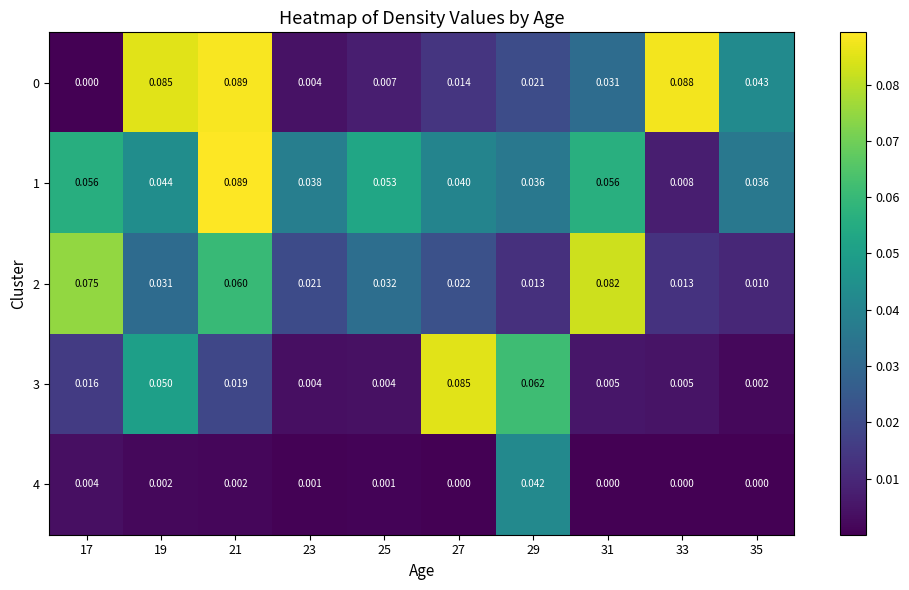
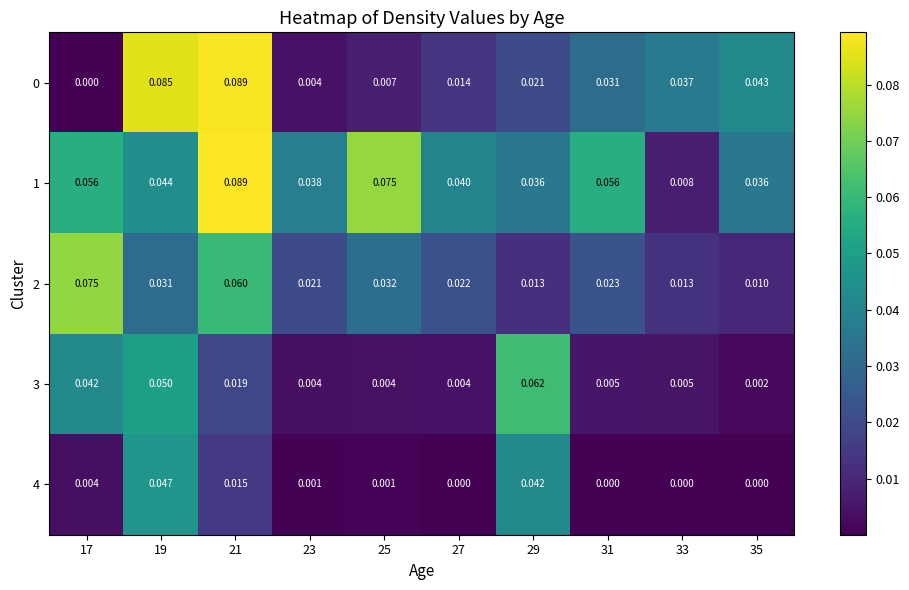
  {
    "0": {
      "17": 0.000,
      "19": 0.085,
      "21": 0.089,
      "23": 0.004,
      "25": 0.007,
      "27": 0.014,
      "29": 0.021,
      "31": 0.031,
-     "33": 0.088,
+     "33": 0.037,
      "35": 0.043
    },
    "1": {
      "17": 0.056,
      "19": 0.044,
      "21": 0.089,
      "23": 0.038,
-     "25": 0.053,
+     "25": 0.075,
      "27": 0.040,
      "29": 0.036,
      "31": 0.056,
      "33": 0.008,
      "35": 0.036
    },
    "2": {
      "17": 0.075,
      "19": 0.031,
      "21": 0.060,
      "23": 0.021,
      "25": 0.032,
      "27": 0.022,
      "29": 0.013,
-     "31": 0.082,
+     "31": 0.023,
      "33": 0.013,
      "35": 0.010
    },
    "3": {
-     "17": 0.016,
+     "17": 0.042,
      "19": 0.050,
      "21": 0.019,
      "23": 0.004,
      "25": 0.004,
-     "27": 0.085,
+     "27": 0.004,
      "29": 0.062,
      "31": 0.005,
      "33": 0.005,
      "35": 0.002
    },
    "4": {
      "17": 0.004,
-     "19": 0.002,
-     "21": 0.002,
+     "19": 0.047,
+     "21": 0.015,
      "23": 0.001,
      "25": 0.001,
      "27": 0.000,
      "29": 0.042,
      "31": 0.000,
      "33": 0.000,
      "35": 0.000
    }
  }
